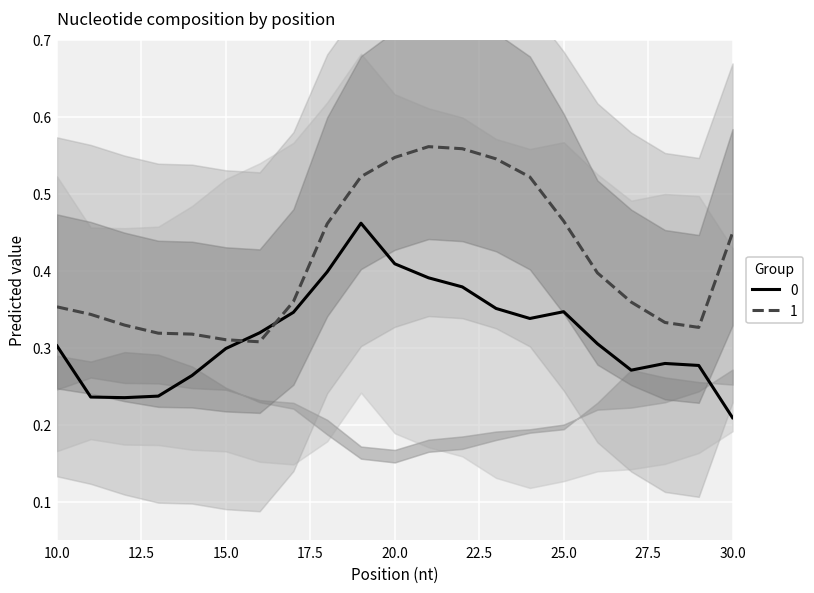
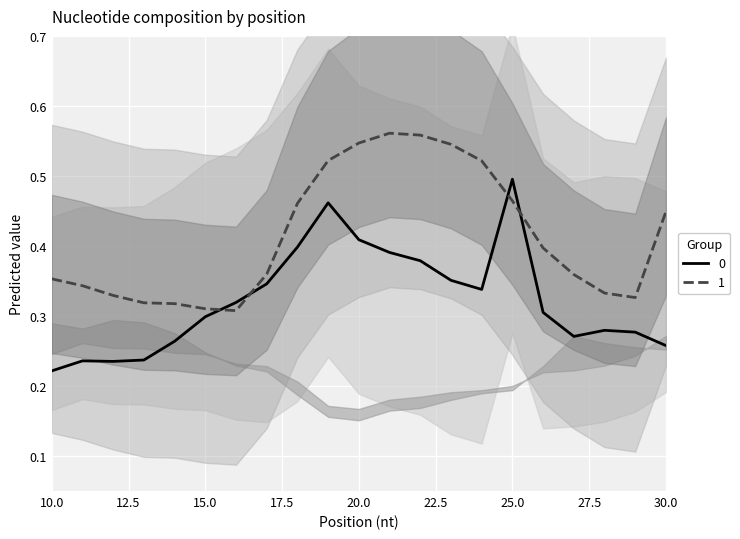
  {
    "0": {
-     "10.0": 0.30,
+     "10.0": 0.22,
      "15.0": 0.30,
      "20.0": 0.41,
-     "25.0": 0.35,
-     "30.0": 0.21
+     "25.0": 0.50,
+     "30.0": 0.26
    },
    "1": {
      "10.0": 0.35,
      "15.0": 0.31,
      "20.0": 0.55,
      "25.0": 0.46,
      "30.0": 0.45
    }
  }
